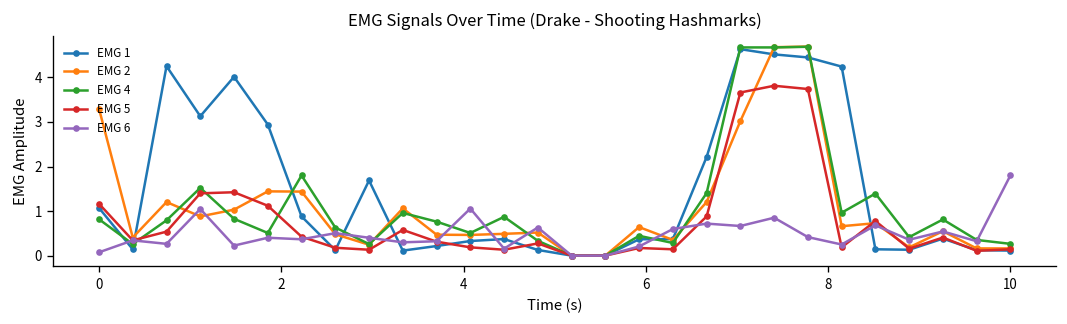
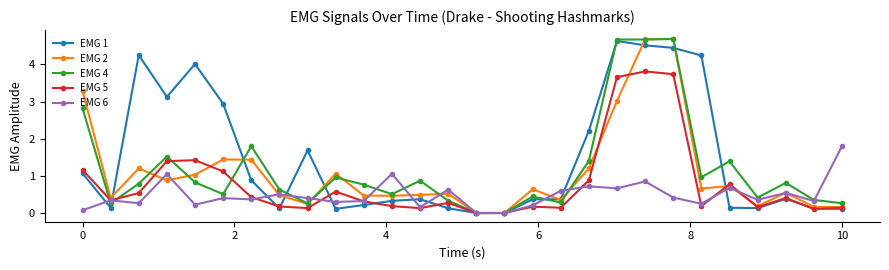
  {
    "EMG 1": {
      "0": 1.1
    },
    "EMG 2": {
      "0": 3.3
    },
    "EMG 4": {
-     "0": 0.8,
+     "0": 2.8,
      "10": 0.3
    },
    "EMG 5": {
      "0": 1.2
    },
    "EMG 6": {
      "0": 0.1,
      "10": 1.8
    }
  }
